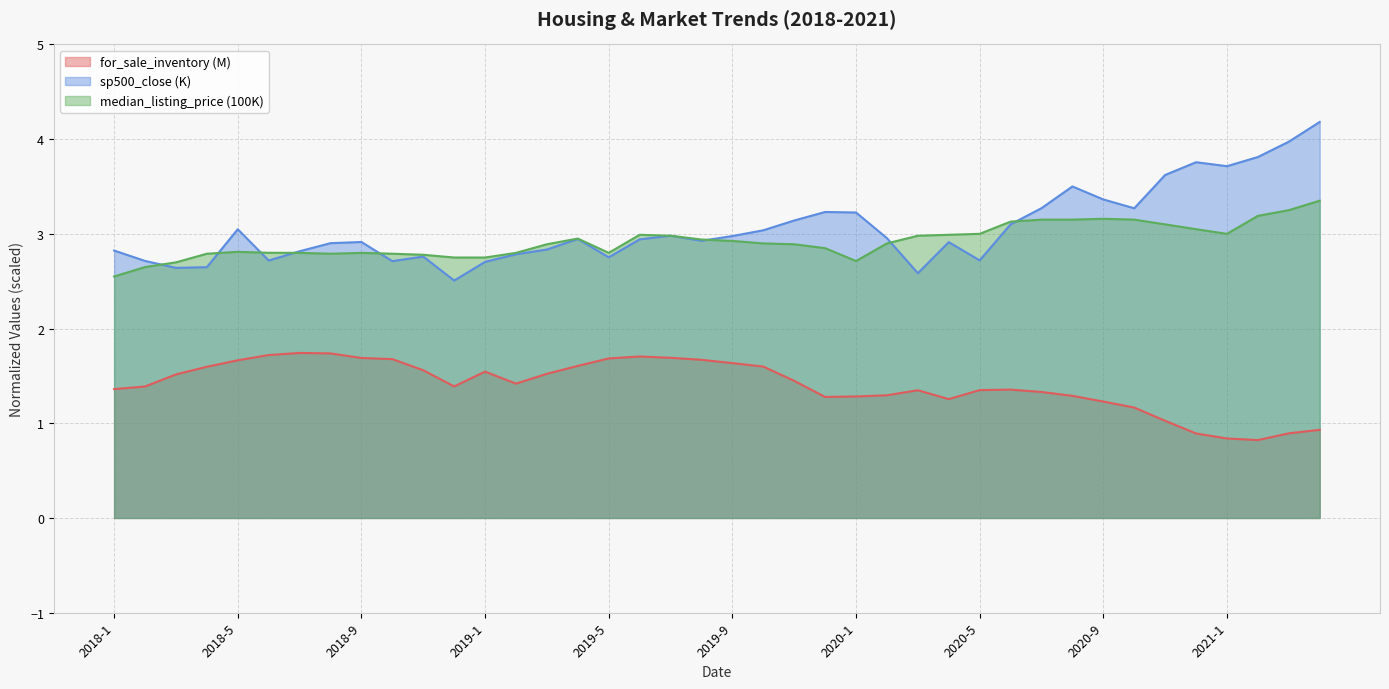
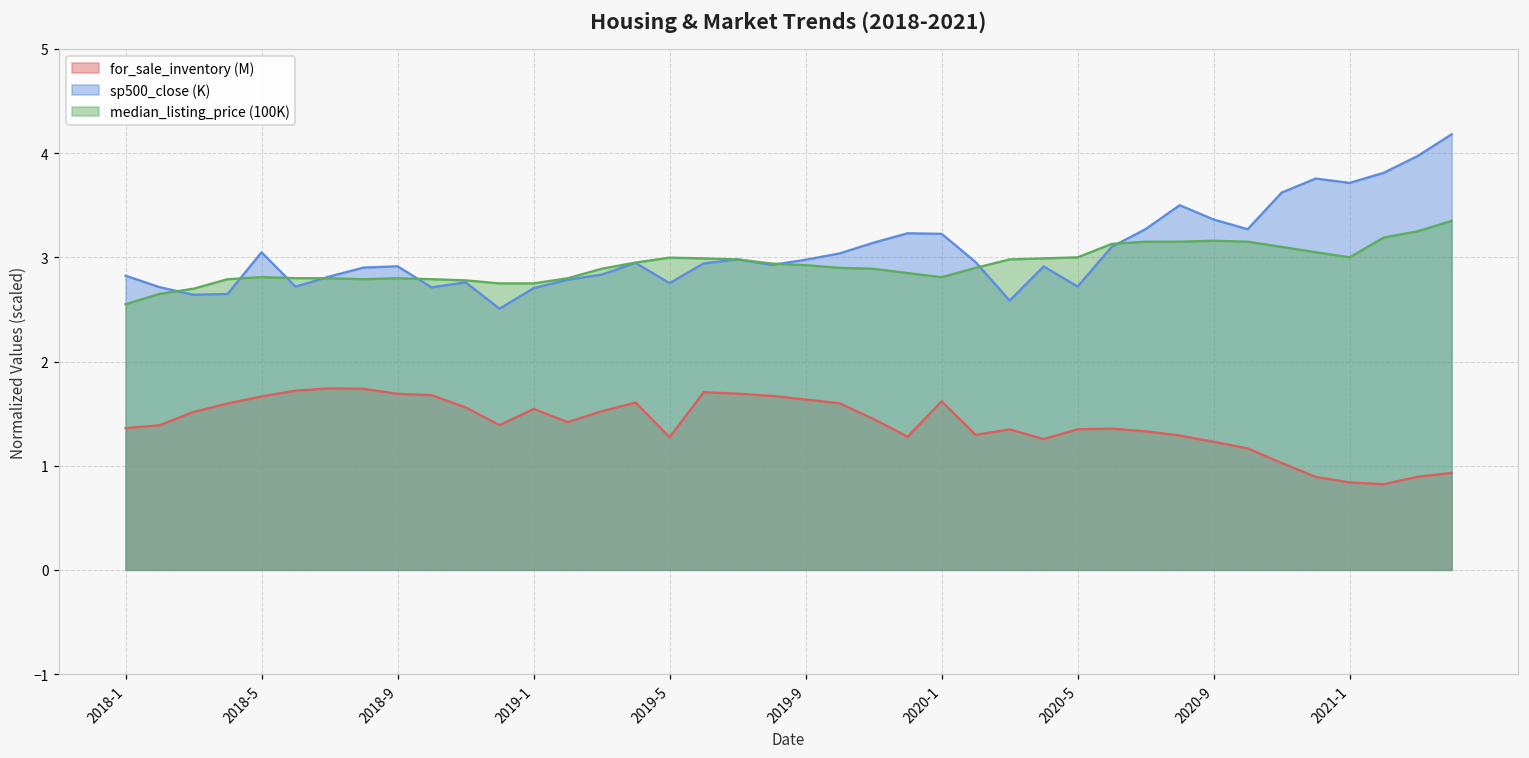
  {
    "for_sale_inventory (M)": {
      "2018-1": 1.4,
      "2018-5": 1.7,
      "2018-9": 1.7,
      "2019-1": 1.5,
-     "2019-5": 1.7,
+     "2019-5": 1.3,
      "2019-9": 1.6,
-     "2020-1": 1.3,
+     "2020-1": 1.6,
      "2020-5": 1.4,
      "2020-9": 1.2,
      "2021-1": 0.8
    },
    "sp500_close (K)": {
      "2018-1": 2.8,
      "2018-5": 3.0,
      "2018-9": 2.9,
      "2019-1": 2.7,
      "2019-5": 2.8,
      "2019-9": 3.0,
      "2020-1": 3.2,
      "2020-5": 2.7,
      "2020-9": 3.4,
      "2021-1": 3.7
    },
    "median_listing_price (100K)": {
      "2018-1": 2.6,
      "2018-5": 2.8,
      "2018-9": 2.8,
      "2019-1": 2.8,
-     "2019-5": 2.8,
+     "2019-5": 3.0,
      "2019-9": 2.9,
-     "2020-1": 2.7,
+     "2020-1": 2.8,
      "2020-5": 3.0,
      "2020-9": 3.2,
      "2021-1": 3.0
    }
  }
